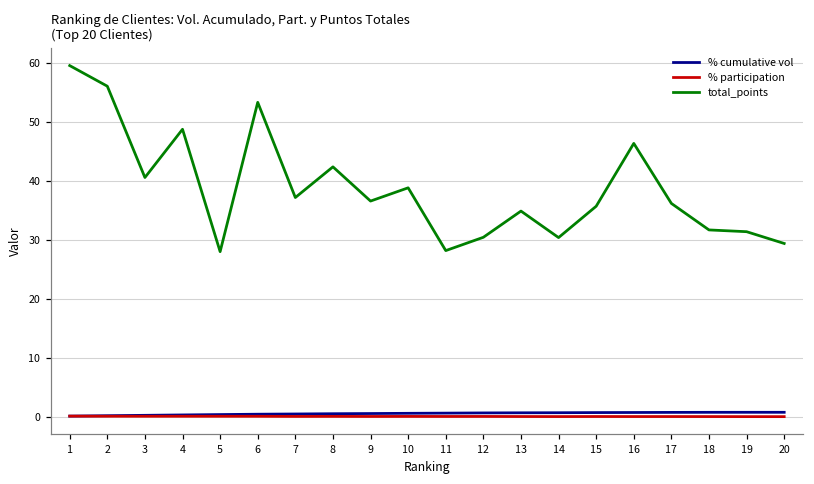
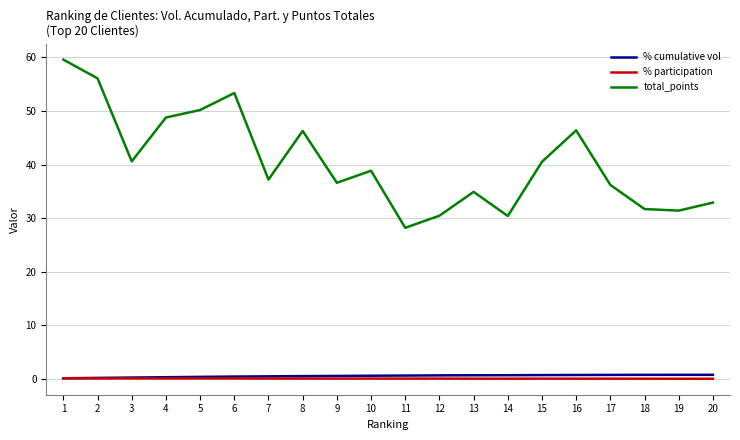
  {
    "% cumulative vol": {
      "9": 1,
      "10": 1,
      "11": 1,
      "12": 1,
      "13": 1,
      "14": 1,
      "15": 1,
      "16": 1,
      "17": 1,
      "18": 1,
      "19": 1,
      "20": 1
    },
    "% participation": {
      "9": 0,
      "10": 0,
      "11": 0,
      "12": 0,
      "13": 0,
      "14": 0,
      "15": 0,
      "16": 0,
      "17": 0,
      "18": 0,
      "19": 0,
      "20": 0
    },
    "total_points": {
      "1": 60,
      "2": 56,
      "3": 41,
      "4": 49,
-     "5": 28,
+     "5": 50,
      "6": 53,
      "7": 37,
-     "8": 42,
+     "8": 46,
      "9": 37,
      "10": 39,
      "11": 28,
      "12": 30,
      "13": 35,
      "14": 30,
-     "15": 36,
+     "15": 41,
      "16": 46,
      "17": 36,
      "18": 32,
      "19": 31,
-     "20": 29
+     "20": 33
    }
  }
